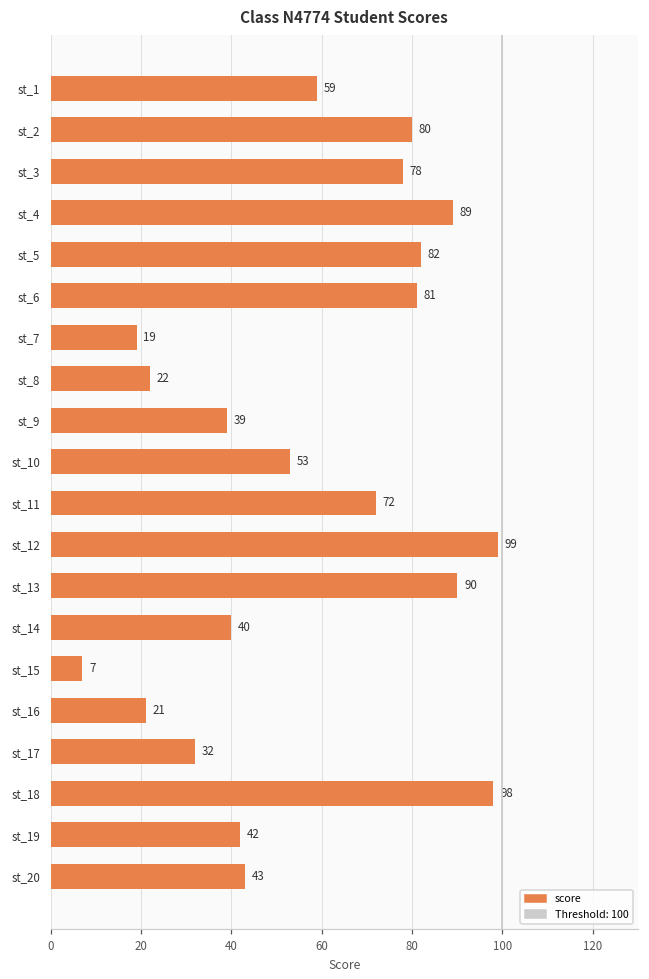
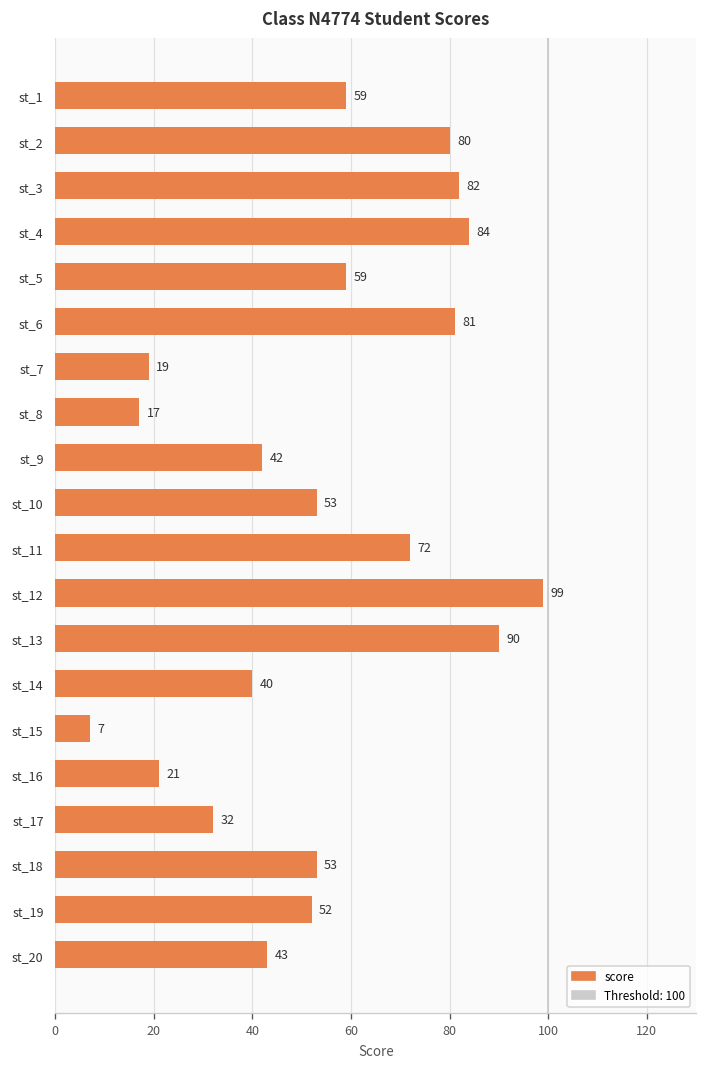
  {
    "st_1": 59,
    "st_2": 80,
-   "st_3": 78,
-   "st_4": 89,
-   "st_5": 82,
+   "st_3": 82,
+   "st_4": 84,
+   "st_5": 59,
    "st_6": 81,
    "st_7": 19,
-   "st_8": 22,
-   "st_9": 39,
+   "st_8": 17,
+   "st_9": 42,
    "st_10": 53,
    "st_11": 72,
    "st_12": 99,
    "st_13": 90,
    "st_14": 40,
    "st_15": 7,
    "st_16": 21,
    "st_17": 32,
-   "st_18": 98,
-   "st_19": 42,
+   "st_18": 53,
+   "st_19": 52,
    "st_20": 43
  }
